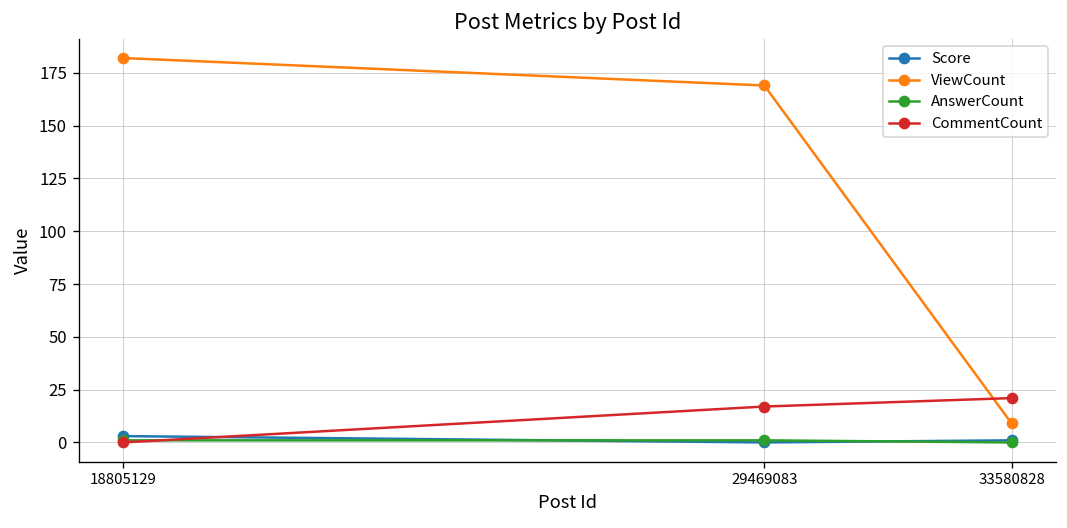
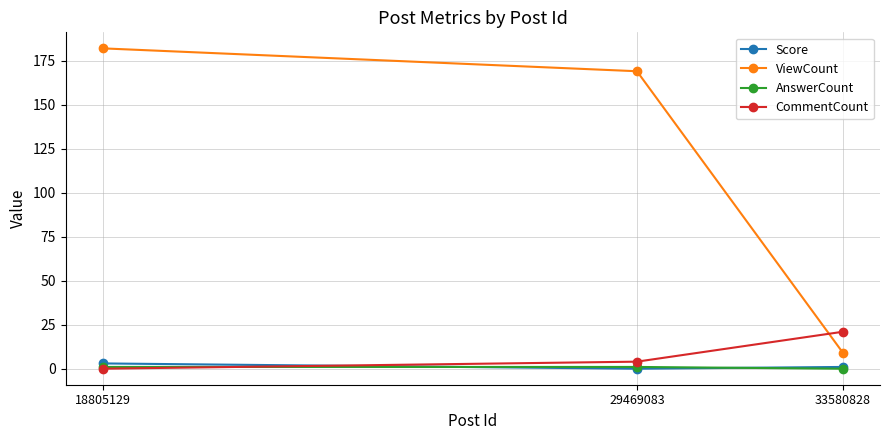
  {
    "Score": {
      "18805129": 3
    },
    "ViewCount": {
      "18805129": 182,
      "29469083": 169,
      "33580828": 9
    },
    "CommentCount": {
-     "29469083": 17,
+     "29469083": 4,
      "33580828": 21
    }
  }
